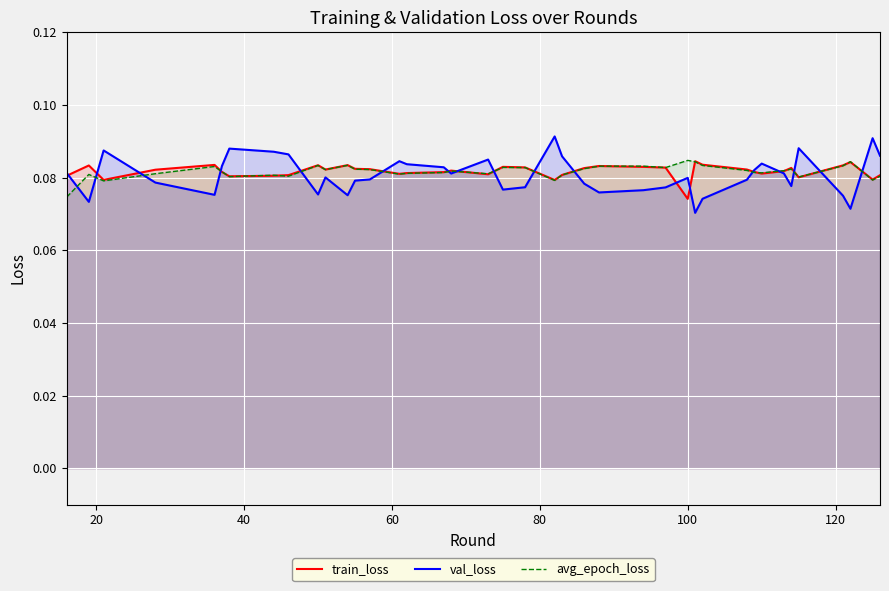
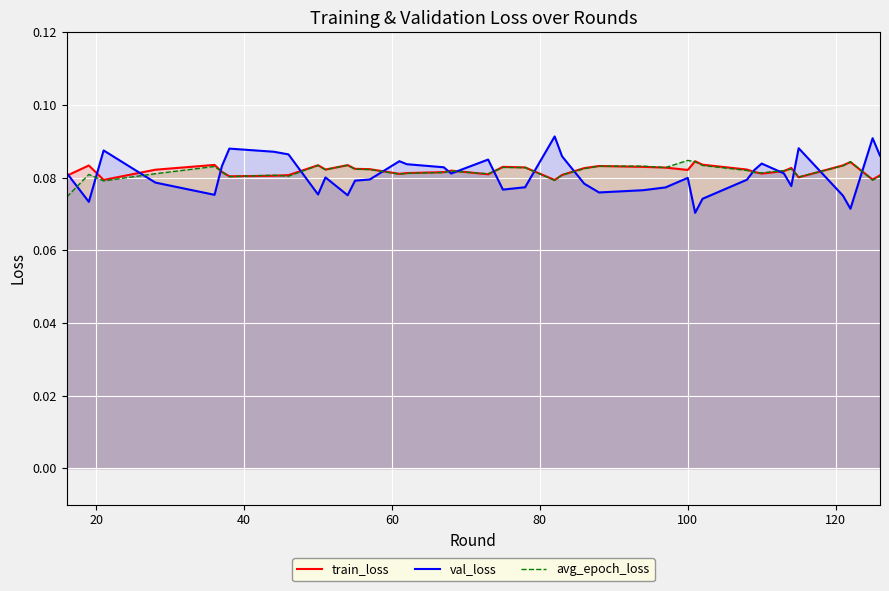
  {
    "train_loss": {
-     "100": 0.074
+     "100": 0.082
    },
    "val_loss": {
      "100": 0.080
    },
    "avg_epoch_loss": {
      "100": 0.085
    }
  }
